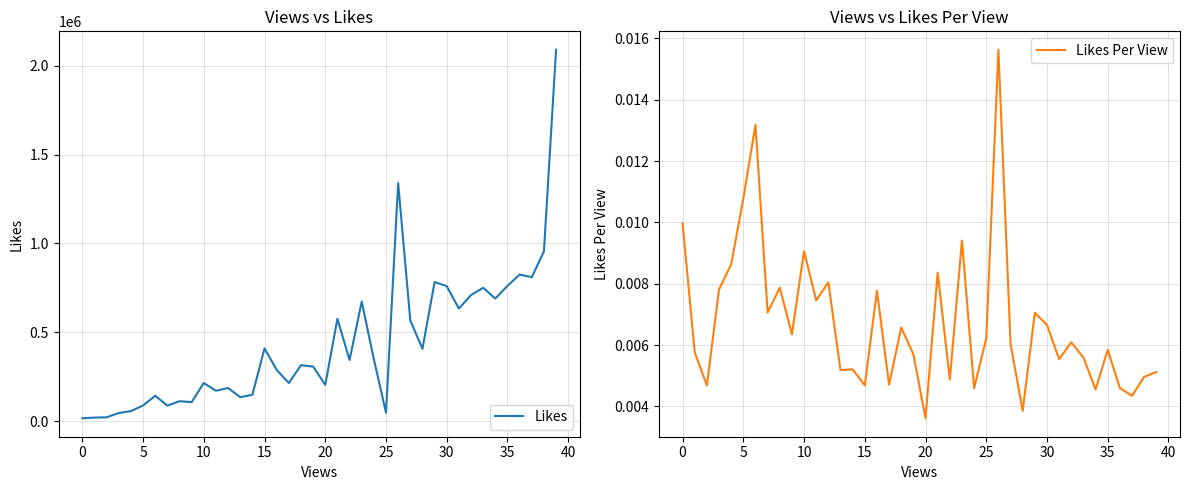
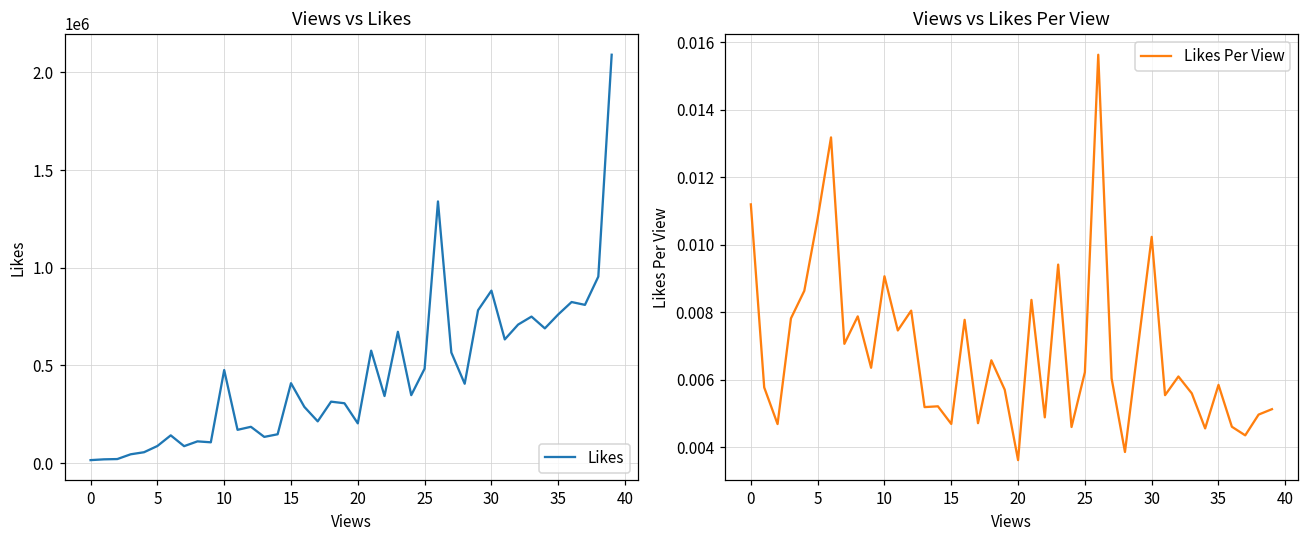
  {
    "Views vs Likes": {
      "0": 20000,
      "5": 90000,
-     "10": 210000,
+     "10": 480000,
      "15": 410000,
      "20": 200000,
-     "25": 50000,
-     "30": 760000,
+     "25": 480000,
+     "30": 880000,
      "35": 760000
    },
    "Views vs Likes Per View": {
-     "0": 0.0100,
+     "0": 0.0112,
      "5": 0.0108,
      "10": 0.0091,
      "15": 0.0047,
      "20": 0.0036,
      "25": 0.0062,
-     "30": 0.0067,
+     "30": 0.0102,
      "35": 0.0058
    }
  }
